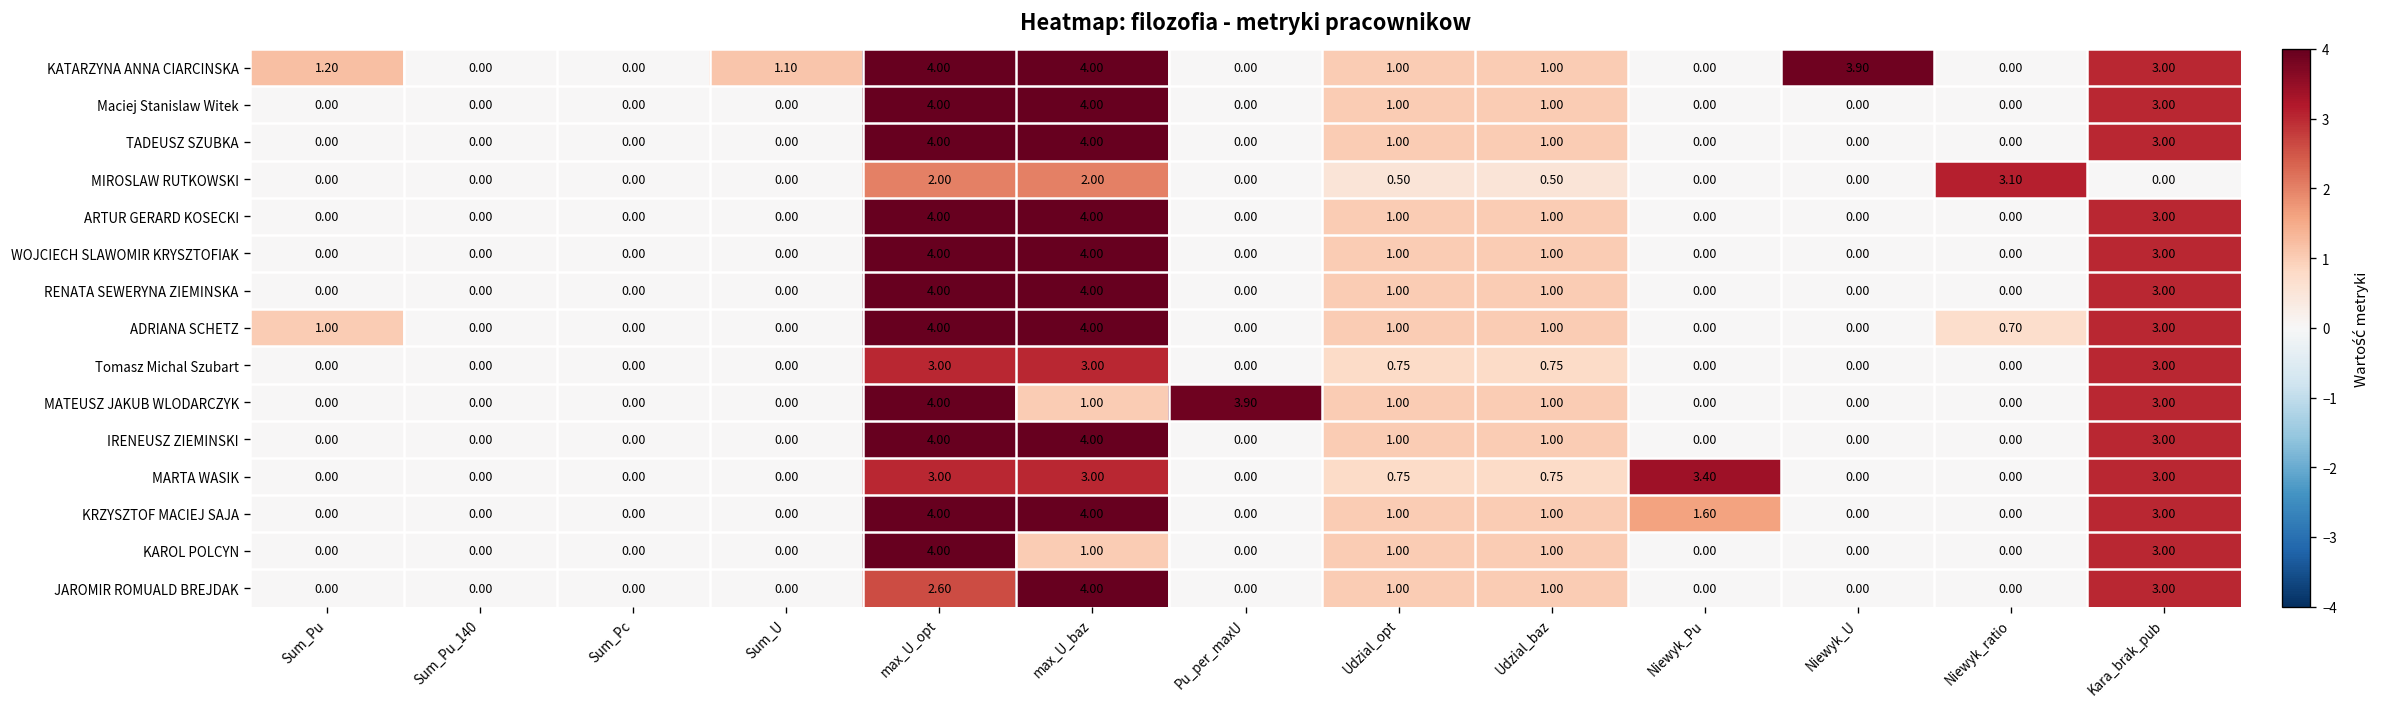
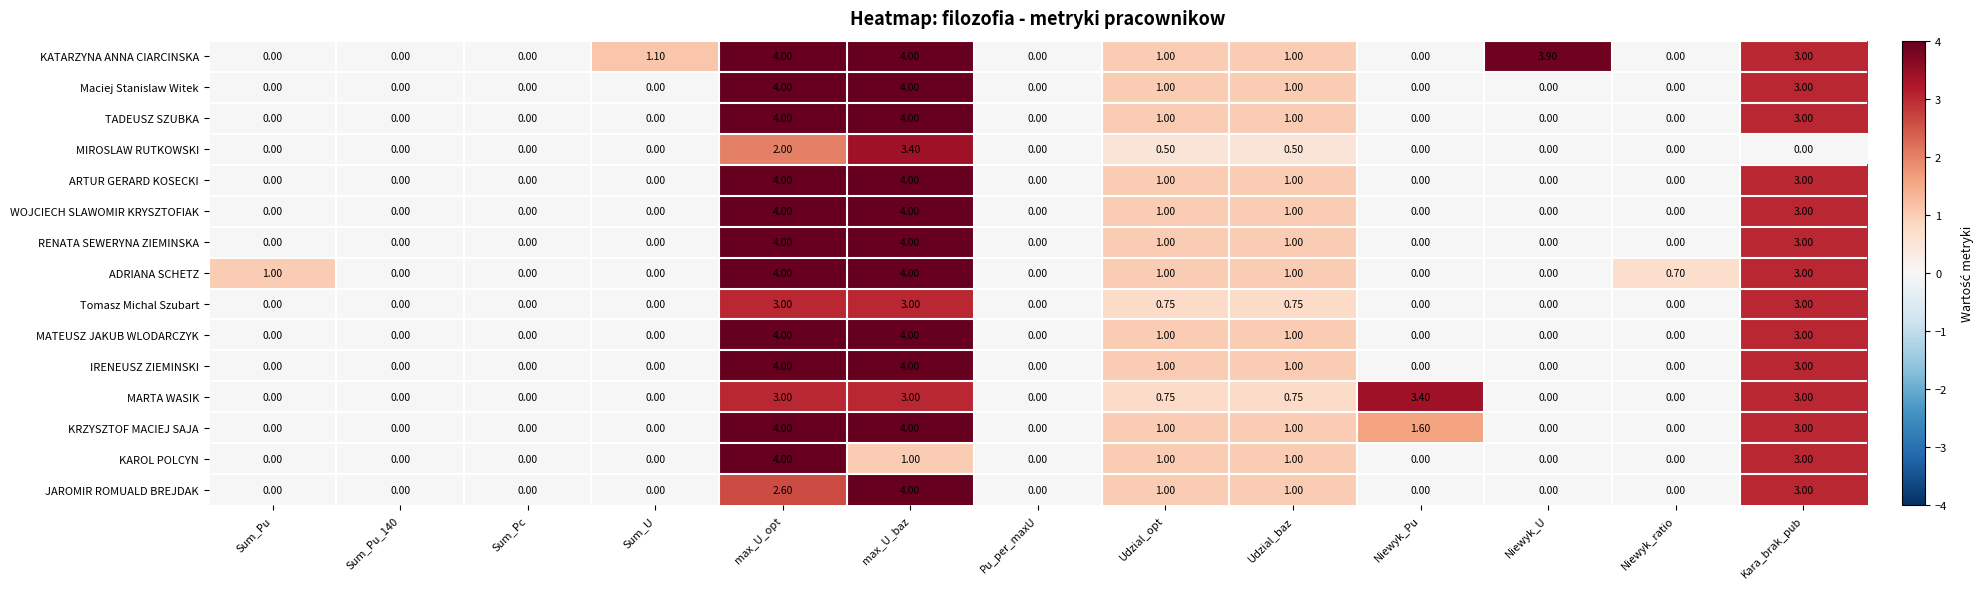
  {
    "KATARZYNA ANNA CIARCINSKA": {
-     "Sum_Pu": 1.20,
+     "Sum_Pu": 0.00,
      "Sum_Pu_140": 0.00,
      "Sum_Pc": 0.00,
      "Sum_U": 1.10,
      "max_U_opt": 4.00,
      "max_U_baz": 4.00,
      "Pu_per_maxU": 0.00,
      "Udzial_opt": 1.00,
      "Udzial_baz": 1.00,
      "Niewyk_Pu": 0.00,
      "Niewyk_U": 3.90,
      "Niewyk_ratio": 0.00,
      "Kara_brak_pub": 3.00
    },
    "Maciej Stanislaw Witek": {
      "Sum_Pu": 0.00,
      "Sum_Pu_140": 0.00,
      "Sum_Pc": 0.00,
      "Sum_U": 0.00,
      "max_U_opt": 4.00,
      "max_U_baz": 4.00,
      "Pu_per_maxU": 0.00,
      "Udzial_opt": 1.00,
      "Udzial_baz": 1.00,
      "Niewyk_Pu": 0.00,
      "Niewyk_U": 0.00,
      "Niewyk_ratio": 0.00,
      "Kara_brak_pub": 3.00
    },
    "TADEUSZ SZUBKA": {
      "Sum_Pu": 0.00,
      "Sum_Pu_140": 0.00,
      "Sum_Pc": 0.00,
      "Sum_U": 0.00,
      "max_U_opt": 4.00,
      "max_U_baz": 4.00,
      "Pu_per_maxU": 0.00,
      "Udzial_opt": 1.00,
      "Udzial_baz": 1.00,
      "Niewyk_Pu": 0.00,
      "Niewyk_U": 0.00,
      "Niewyk_ratio": 0.00,
      "Kara_brak_pub": 3.00
    },
    "MIROSLAW RUTKOWSKI": {
      "Sum_Pu": 0.00,
      "Sum_Pu_140": 0.00,
      "Sum_Pc": 0.00,
      "Sum_U": 0.00,
      "max_U_opt": 2.00,
-     "max_U_baz": 2.00,
+     "max_U_baz": 3.40,
      "Pu_per_maxU": 0.00,
      "Udzial_opt": 0.50,
      "Udzial_baz": 0.50,
      "Niewyk_Pu": 0.00,
      "Niewyk_U": 0.00,
-     "Niewyk_ratio": 3.10,
+     "Niewyk_ratio": 0.00,
      "Kara_brak_pub": 0.00
    },
    "ARTUR GERARD KOSECKI": {
      "Sum_Pu": 0.00,
      "Sum_Pu_140": 0.00,
      "Sum_Pc": 0.00,
      "Sum_U": 0.00,
      "max_U_opt": 4.00,
      "max_U_baz": 4.00,
      "Pu_per_maxU": 0.00,
      "Udzial_opt": 1.00,
      "Udzial_baz": 1.00,
      "Niewyk_Pu": 0.00,
      "Niewyk_U": 0.00,
      "Niewyk_ratio": 0.00,
      "Kara_brak_pub": 3.00
    },
    "WOJCIECH SLAWOMIR KRYSZTOFIAK": {
      "Sum_Pu": 0.00,
      "Sum_Pu_140": 0.00,
      "Sum_Pc": 0.00,
      "Sum_U": 0.00,
      "max_U_opt": 4.00,
      "max_U_baz": 4.00,
      "Pu_per_maxU": 0.00,
      "Udzial_opt": 1.00,
      "Udzial_baz": 1.00,
      "Niewyk_Pu": 0.00,
      "Niewyk_U": 0.00,
      "Niewyk_ratio": 0.00,
      "Kara_brak_pub": 3.00
    },
    "RENATA SEWERYNA ZIEMINSKA": {
      "Sum_Pu": 0.00,
      "Sum_Pu_140": 0.00,
      "Sum_Pc": 0.00,
      "Sum_U": 0.00,
      "max_U_opt": 4.00,
      "max_U_baz": 4.00,
      "Pu_per_maxU": 0.00,
      "Udzial_opt": 1.00,
      "Udzial_baz": 1.00,
      "Niewyk_Pu": 0.00,
      "Niewyk_U": 0.00,
      "Niewyk_ratio": 0.00,
      "Kara_brak_pub": 3.00
    },
    "ADRIANA SCHETZ": {
      "Sum_Pu": 1.00,
      "Sum_Pu_140": 0.00,
      "Sum_Pc": 0.00,
      "Sum_U": 0.00,
      "max_U_opt": 4.00,
      "max_U_baz": 4.00,
      "Pu_per_maxU": 0.00,
      "Udzial_opt": 1.00,
      "Udzial_baz": 1.00,
      "Niewyk_Pu": 0.00,
      "Niewyk_U": 0.00,
      "Niewyk_ratio": 0.70,
      "Kara_brak_pub": 3.00
    },
    "Tomasz Michal Szubart": {
      "Sum_Pu": 0.00,
      "Sum_Pu_140": 0.00,
      "Sum_Pc": 0.00,
      "Sum_U": 0.00,
      "max_U_opt": 3.00,
      "max_U_baz": 3.00,
      "Pu_per_maxU": 0.00,
      "Udzial_opt": 0.75,
      "Udzial_baz": 0.75,
      "Niewyk_Pu": 0.00,
      "Niewyk_U": 0.00,
      "Niewyk_ratio": 0.00,
      "Kara_brak_pub": 3.00
    },
    "MATEUSZ JAKUB WLODARCZYK": {
      "Sum_Pu": 0.00,
      "Sum_Pu_140": 0.00,
      "Sum_Pc": 0.00,
      "Sum_U": 0.00,
      "max_U_opt": 4.00,
-     "max_U_baz": 1.00,
-     "Pu_per_maxU": 3.90,
+     "max_U_baz": 4.00,
+     "Pu_per_maxU": 0.00,
      "Udzial_opt": 1.00,
      "Udzial_baz": 1.00,
      "Niewyk_Pu": 0.00,
      "Niewyk_U": 0.00,
      "Niewyk_ratio": 0.00,
      "Kara_brak_pub": 3.00
    },
    "IRENEUSZ ZIEMINSKI": {
      "Sum_Pu": 0.00,
      "Sum_Pu_140": 0.00,
      "Sum_Pc": 0.00,
      "Sum_U": 0.00,
      "max_U_opt": 4.00,
      "max_U_baz": 4.00,
      "Pu_per_maxU": 0.00,
      "Udzial_opt": 1.00,
      "Udzial_baz": 1.00,
      "Niewyk_Pu": 0.00,
      "Niewyk_U": 0.00,
      "Niewyk_ratio": 0.00,
      "Kara_brak_pub": 3.00
    },
    "MARTA WASIK": {
      "Sum_Pu": 0.00,
      "Sum_Pu_140": 0.00,
      "Sum_Pc": 0.00,
      "Sum_U": 0.00,
      "max_U_opt": 3.00,
      "max_U_baz": 3.00,
      "Pu_per_maxU": 0.00,
      "Udzial_opt": 0.75,
      "Udzial_baz": 0.75,
      "Niewyk_Pu": 3.40,
      "Niewyk_U": 0.00,
      "Niewyk_ratio": 0.00,
      "Kara_brak_pub": 3.00
    },
    "KRZYSZTOF MACIEJ SAJA": {
      "Sum_Pu": 0.00,
      "Sum_Pu_140": 0.00,
      "Sum_Pc": 0.00,
      "Sum_U": 0.00,
      "max_U_opt": 4.00,
      "max_U_baz": 4.00,
      "Pu_per_maxU": 0.00,
      "Udzial_opt": 1.00,
      "Udzial_baz": 1.00,
      "Niewyk_Pu": 1.60,
      "Niewyk_U": 0.00,
      "Niewyk_ratio": 0.00,
      "Kara_brak_pub": 3.00
    },
    "KAROL POLCYN": {
      "Sum_Pu": 0.00,
      "Sum_Pu_140": 0.00,
      "Sum_Pc": 0.00,
      "Sum_U": 0.00,
      "max_U_opt": 4.00,
      "max_U_baz": 1.00,
      "Pu_per_maxU": 0.00,
      "Udzial_opt": 1.00,
      "Udzial_baz": 1.00,
      "Niewyk_Pu": 0.00,
      "Niewyk_U": 0.00,
      "Niewyk_ratio": 0.00,
      "Kara_brak_pub": 3.00
    },
    "JAROMIR ROMUALD BREJDAK": {
      "Sum_Pu": 0.00,
      "Sum_Pu_140": 0.00,
      "Sum_Pc": 0.00,
      "Sum_U": 0.00,
      "max_U_opt": 2.60,
      "max_U_baz": 4.00,
      "Pu_per_maxU": 0.00,
      "Udzial_opt": 1.00,
      "Udzial_baz": 1.00,
      "Niewyk_Pu": 0.00,
      "Niewyk_U": 0.00,
      "Niewyk_ratio": 0.00,
      "Kara_brak_pub": 3.00
    }
  }
